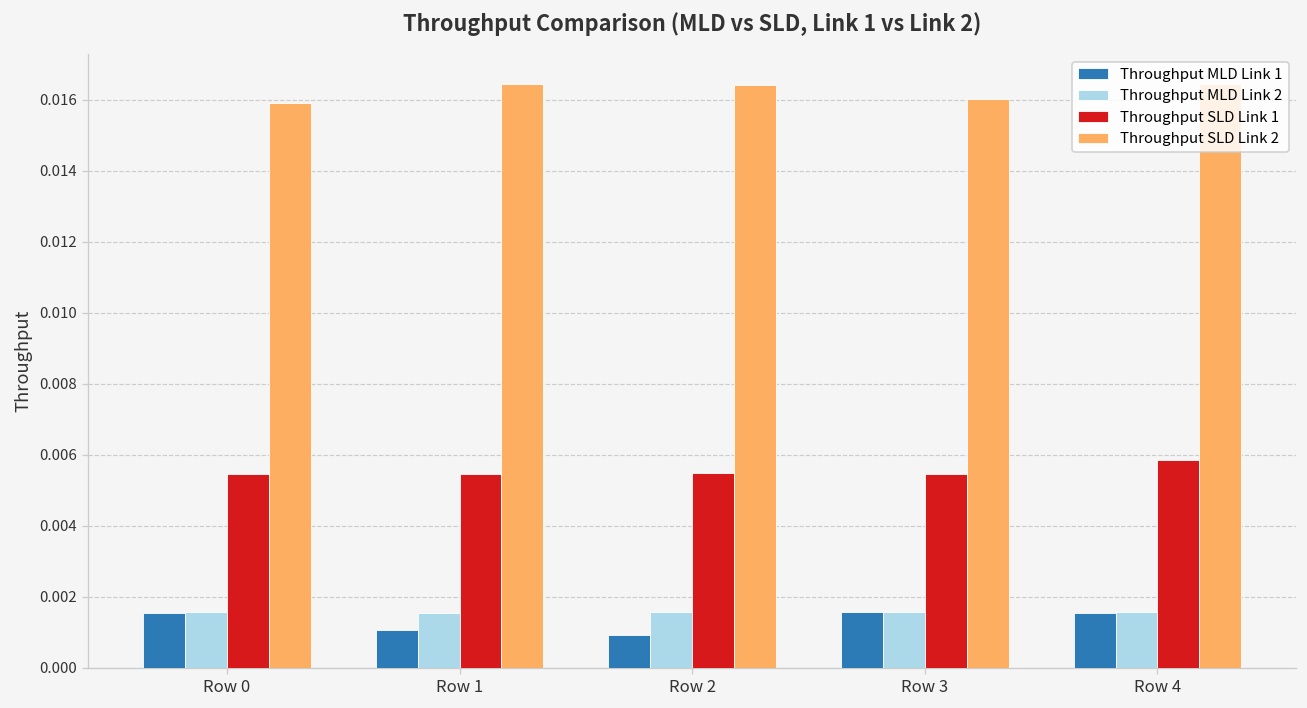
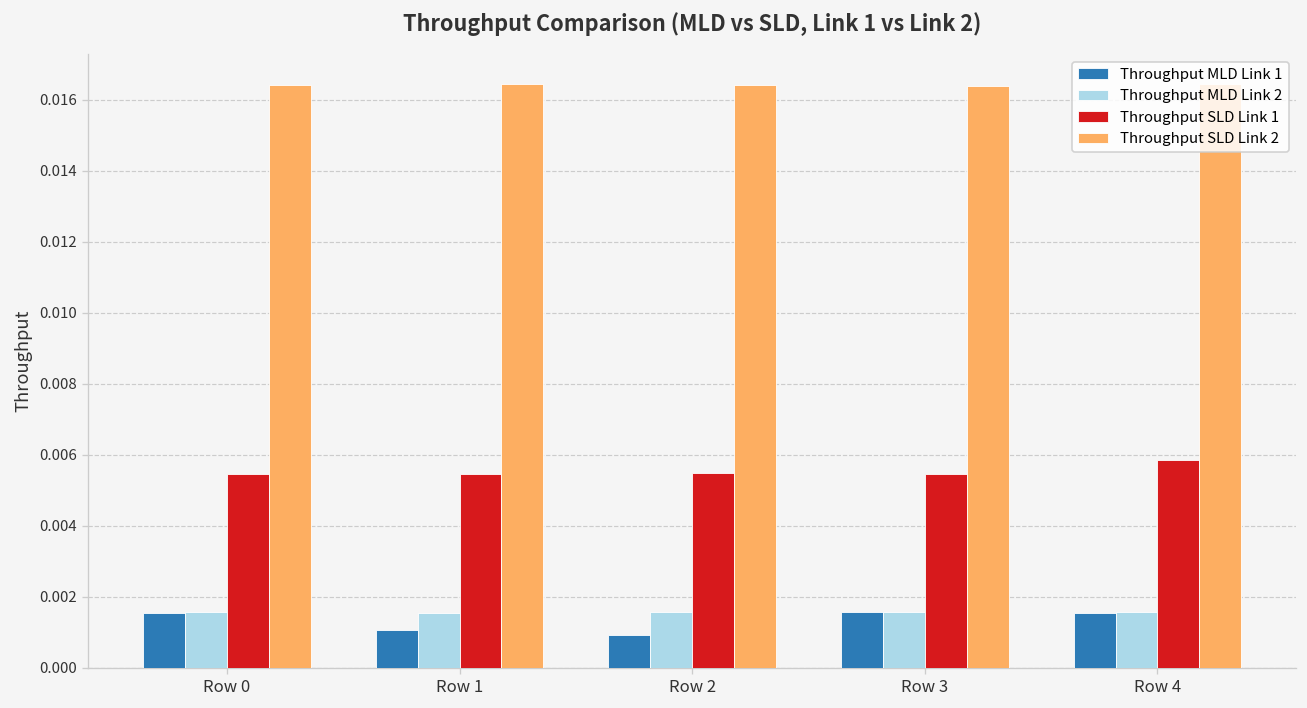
  {
    "Throughput MLD Link 1": {
      "Row 0": 0.0015,
      "Row 1": 0.0010,
      "Row 2": 0.0009,
      "Row 3": 0.0016,
      "Row 4": 0.0015
    },
    "Throughput MLD Link 2": {
      "Row 0": 0.0016,
      "Row 1": 0.0015,
      "Row 2": 0.0016,
      "Row 3": 0.0016,
      "Row 4": 0.0016
    },
    "Throughput SLD Link 1": {
      "Row 0": 0.0055,
      "Row 1": 0.0054,
      "Row 2": 0.0055,
      "Row 3": 0.0055,
      "Row 4": 0.0059
    },
    "Throughput SLD Link 2": {
-     "Row 0": 0.0159,
+     "Row 0": 0.0164,
      "Row 1": 0.0165,
      "Row 2": 0.0164,
-     "Row 3": 0.0160
+     "Row 3": 0.0164
    }
  }
